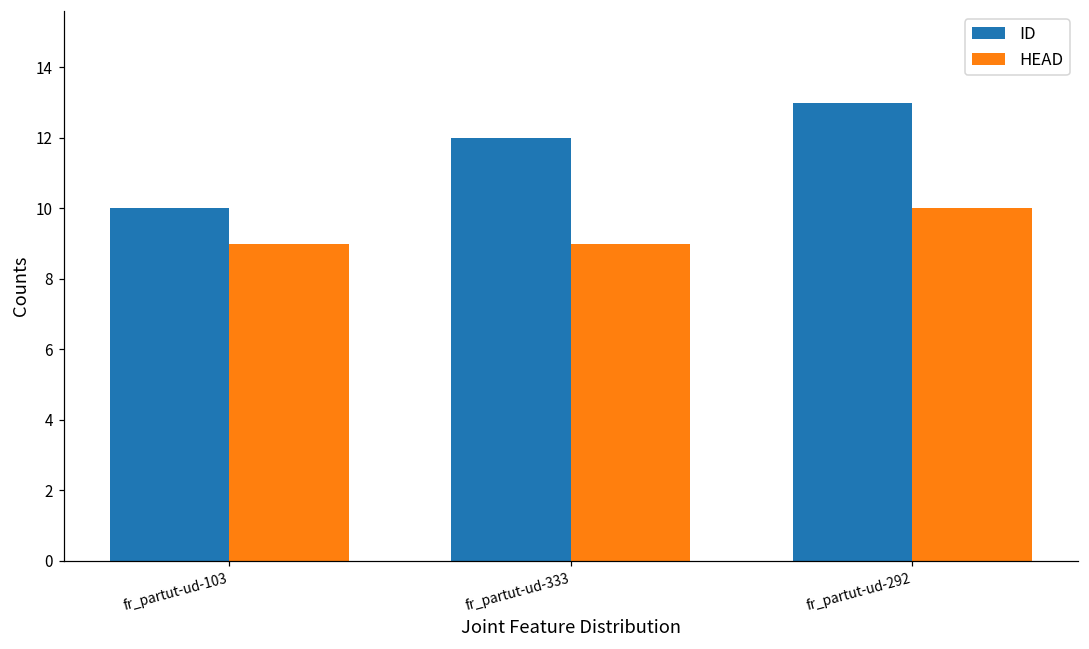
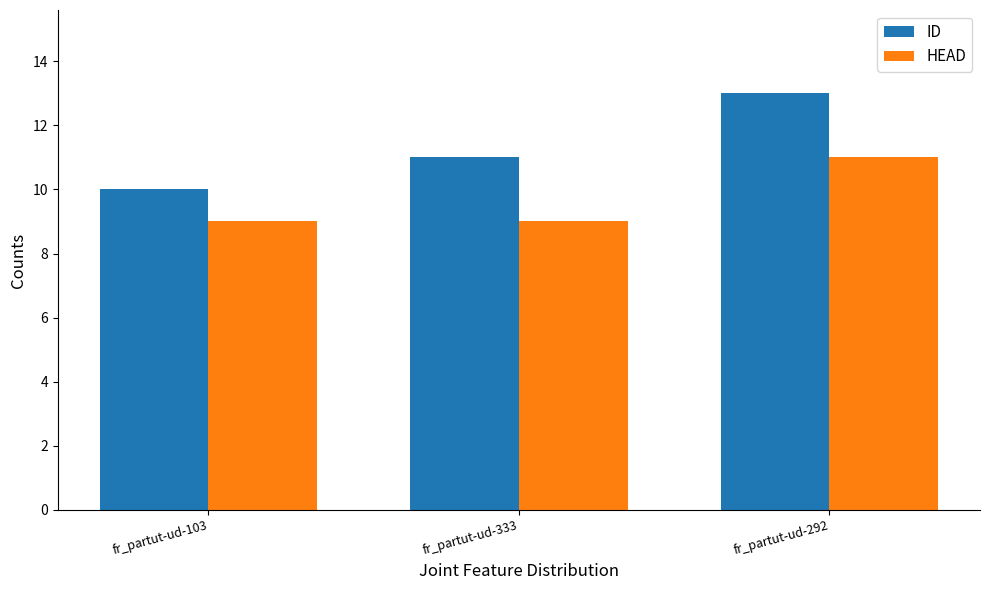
  {
    "ID": {
      "fr_partut-ud-103": 10,
-     "fr_partut-ud-333": 12,
+     "fr_partut-ud-333": 11,
      "fr_partut-ud-292": 13
    },
    "HEAD": {
      "fr_partut-ud-103": 9,
      "fr_partut-ud-333": 9,
-     "fr_partut-ud-292": 10
+     "fr_partut-ud-292": 11
    }
  }
